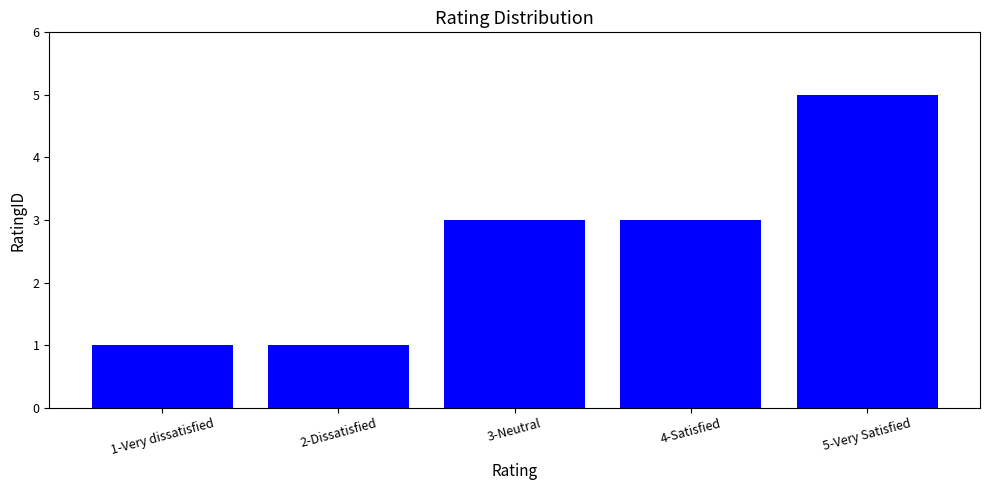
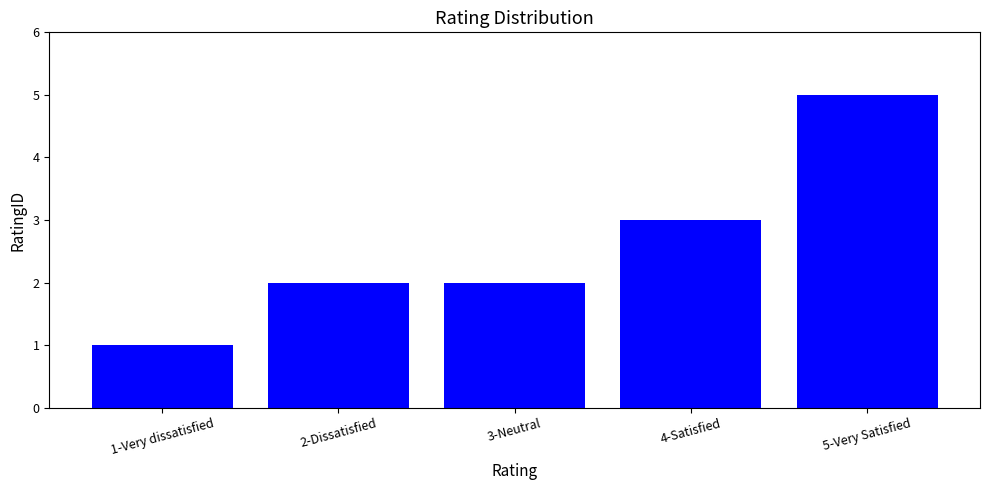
  {
    "1-Very dissatisfied": 1,
-   "2-Dissatisfied": 1,
-   "3-Neutral": 3,
+   "2-Dissatisfied": 2,
+   "3-Neutral": 2,
    "4-Satisfied": 3,
    "5-Very Satisfied": 5
  }
